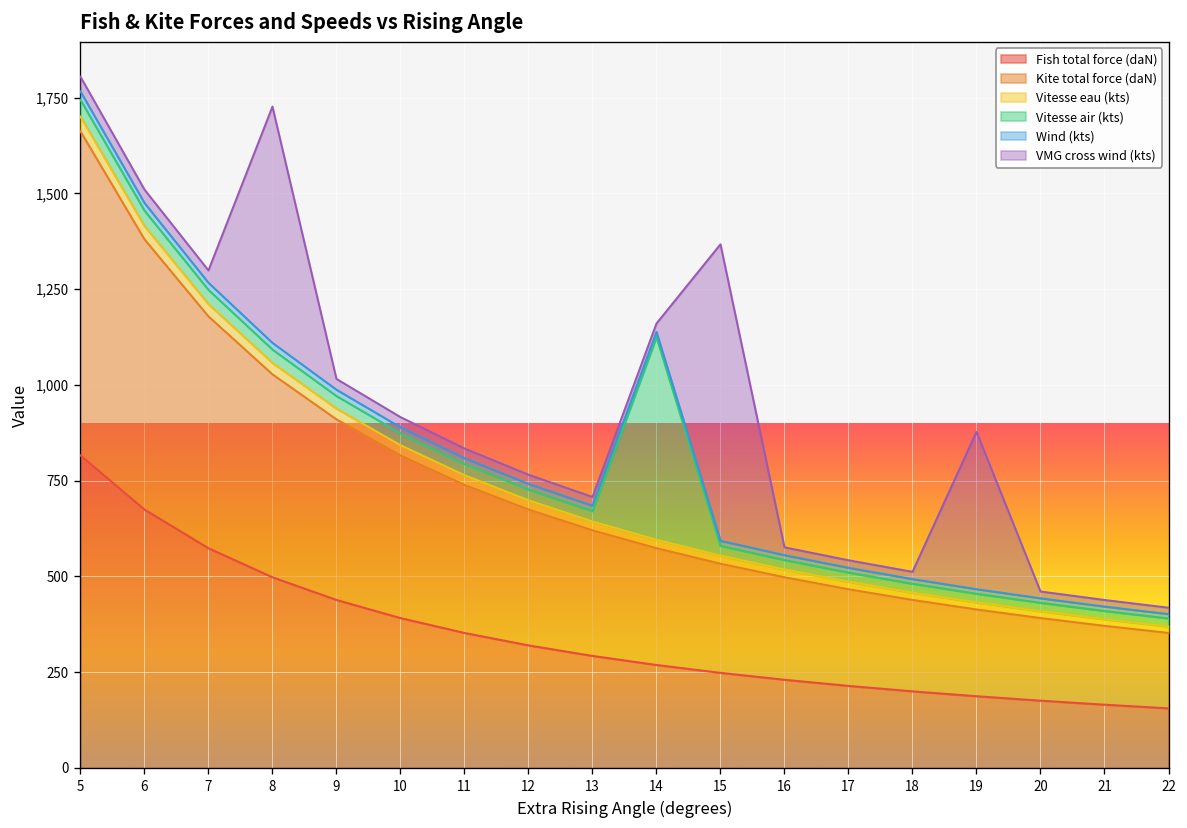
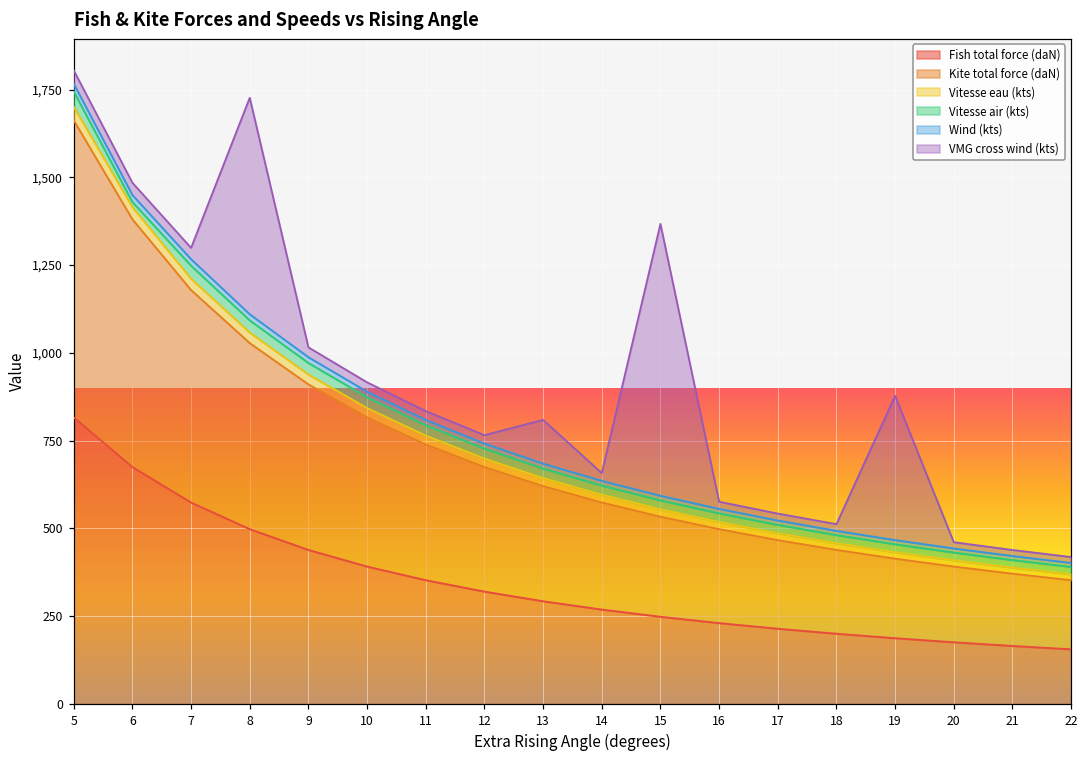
  {
    "Vitesse air (kts)": {
      "5": 40,
-     "6": 40,
+     "6": 10,
      "7": 40,
      "8": 30,
      "9": 30,
      "10": 30,
      "11": 30,
      "12": 30,
      "13": 30,
-     "14": 530,
+     "14": 30,
      "15": 30,
      "16": 20,
      "17": 20,
      "18": 20,
      "19": 20,
      "20": 20,
      "21": 20,
      "22": 20
    },
    "Wind (kts)": {
      "5": 20,
      "6": 20,
      "7": 20,
      "8": 20,
      "9": 20,
      "10": 20,
      "11": 20,
      "12": 10,
      "13": 10,
      "14": 10,
      "15": 10,
      "16": 10,
      "17": 10,
      "18": 10,
      "19": 10,
      "20": 10,
      "21": 10,
      "22": 10
    },
    "VMG cross wind (kts)": {
      "5": 40,
      "6": 30,
      "7": 30,
      "8": 620,
      "9": 30,
      "10": 30,
      "11": 30,
      "12": 20,
-     "13": 20,
+     "13": 120,
      "14": 20,
      "15": 770,
      "16": 20,
      "17": 20,
      "18": 20,
      "19": 410,
      "20": 20,
      "21": 20,
      "22": 20
    }
  }
